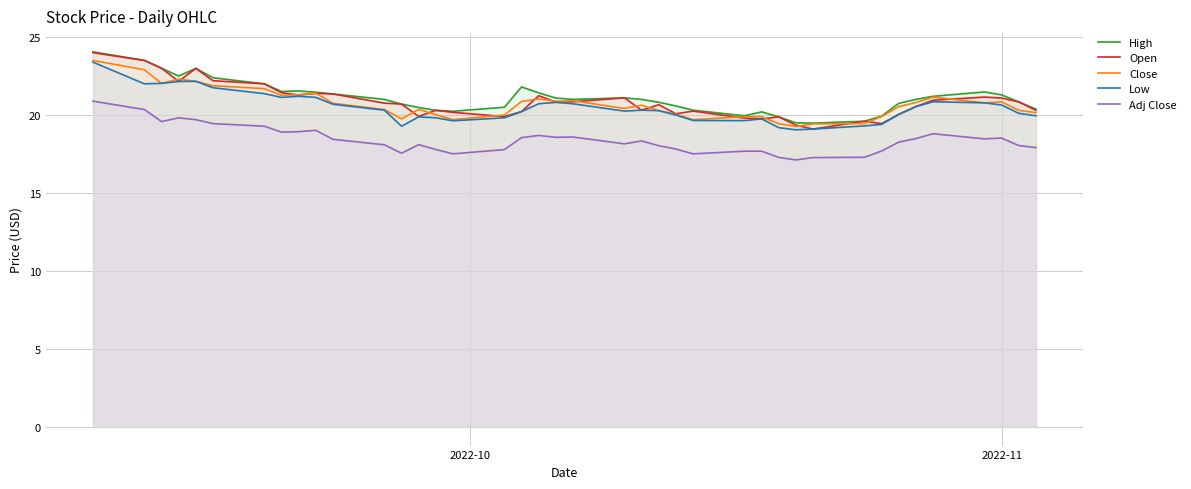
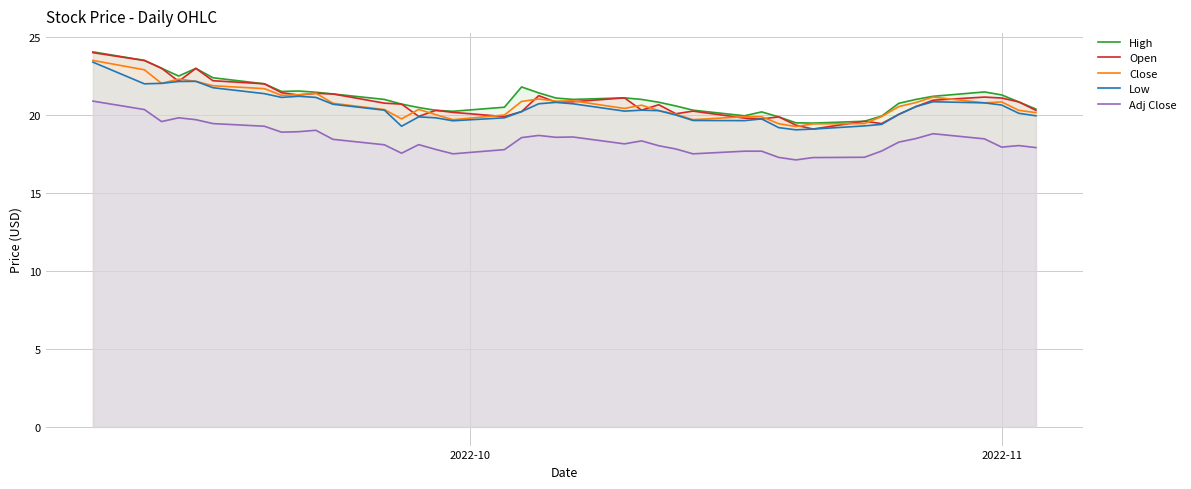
  {
    "High": {
      "2022-11": 21.3
    },
    "Open": {
      "2022-11": 21.1
    },
    "Close": {
      "2022-11": 20.8
    },
    "Low": {
      "2022-11": 20.6
    },
    "Adj Close": {
-     "2022-11": 18.5
+     "2022-11": 17.9
    }
  }
